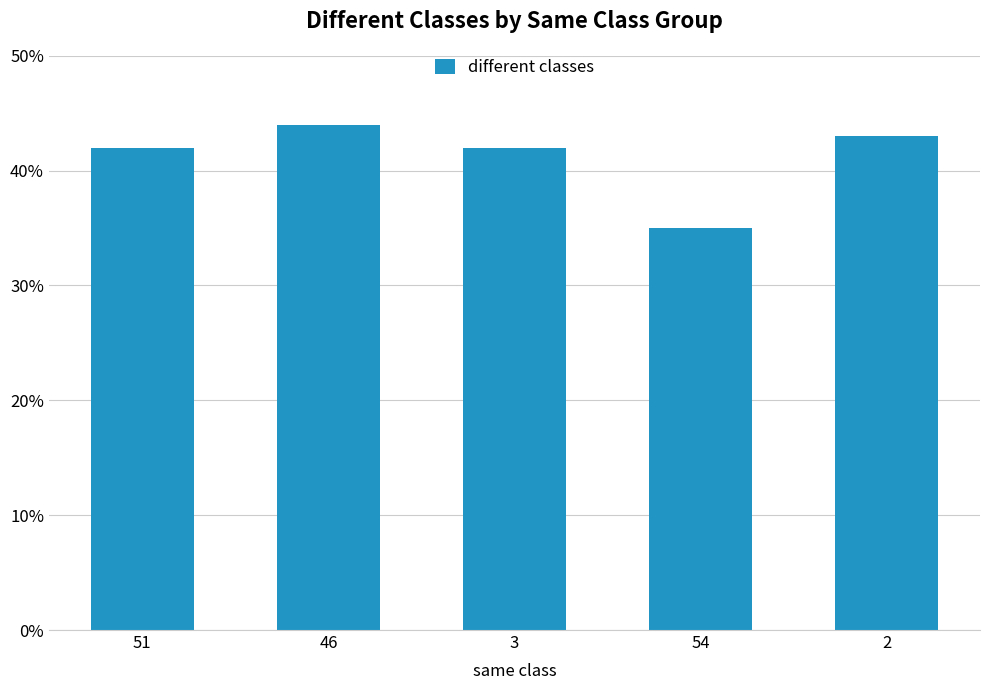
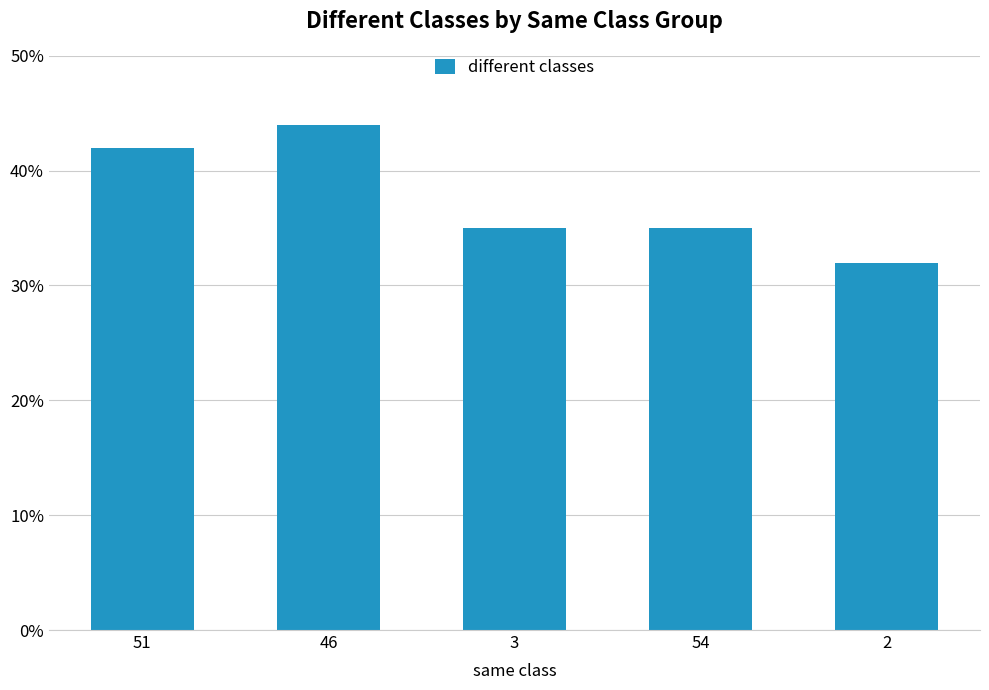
  {
    "51": "42%",
    "46": "44%",
-   "3": "42%",
+   "3": "35%",
    "54": "35%",
-   "2": "43%"
+   "2": "32%"
  }
